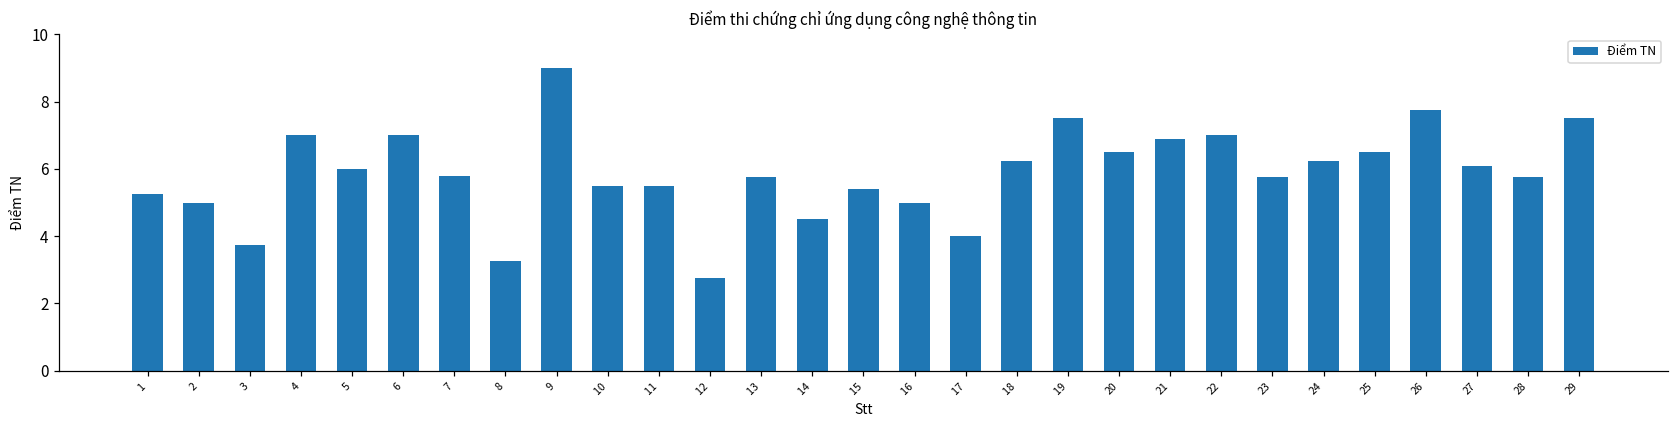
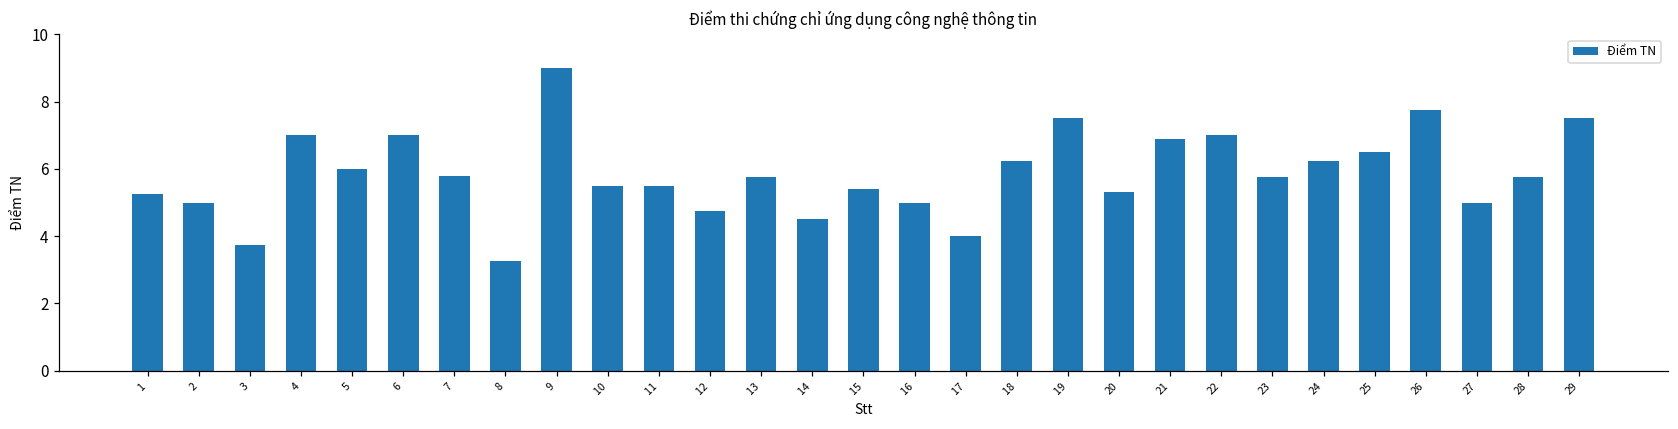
  {
    "1": 5.3,
    "2": 5.0,
    "3": 3.8,
    "4": 7.0,
    "5": 6.0,
    "6": 7.0,
    "7": 5.8,
    "8": 3.3,
    "9": 9.0,
    "10": 5.5,
    "11": 5.5,
-   "12": 2.8,
+   "12": 4.8,
    "13": 5.8,
    "14": 4.5,
    "15": 5.4,
    "16": 5.0,
    "17": 4.0,
    "18": 6.3,
    "19": 7.5,
-   "20": 6.5,
+   "20": 5.3,
    "21": 6.9,
    "22": 7.0,
    "23": 5.8,
    "24": 6.3,
    "25": 6.5,
    "26": 7.8,
-   "27": 6.1,
+   "27": 5.0,
    "28": 5.8,
    "29": 7.5
  }
